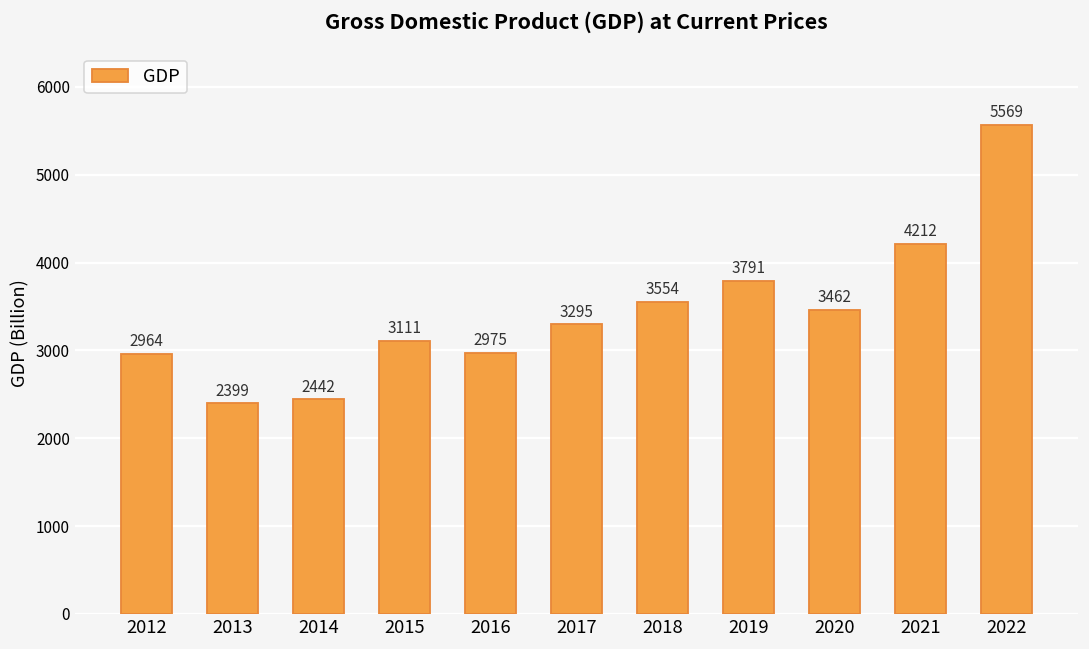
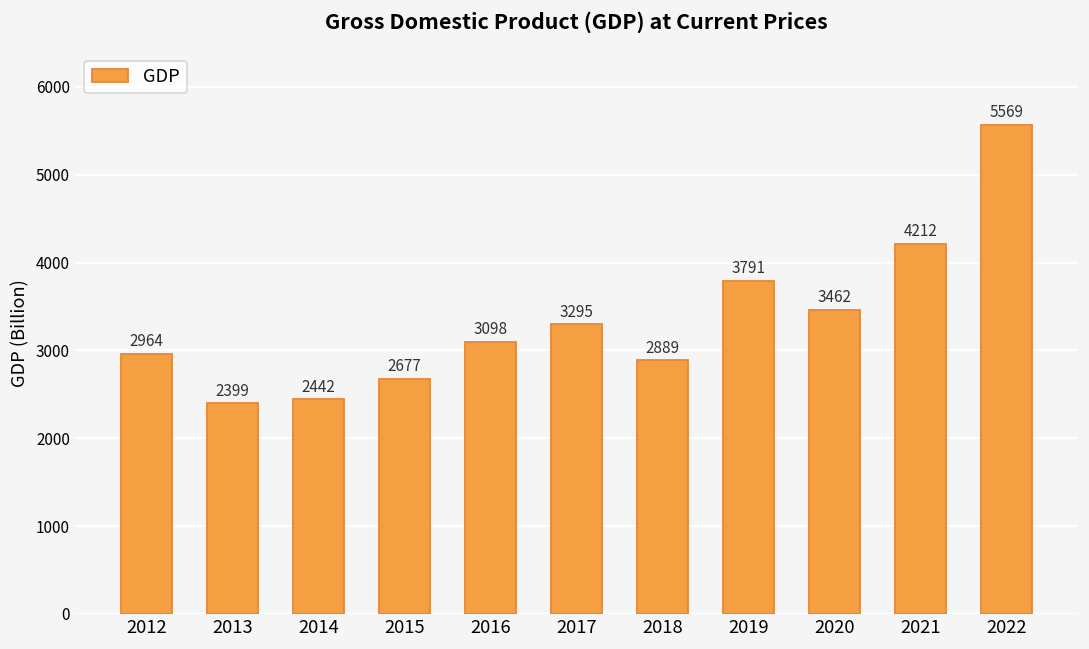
  {
    "2012": 2964,
    "2013": 2399,
    "2014": 2442,
-   "2015": 3111,
-   "2016": 2975,
+   "2015": 2677,
+   "2016": 3098,
    "2017": 3295,
-   "2018": 3554,
+   "2018": 2889,
    "2019": 3791,
    "2020": 3462,
    "2021": 4212,
    "2022": 5569
  }
